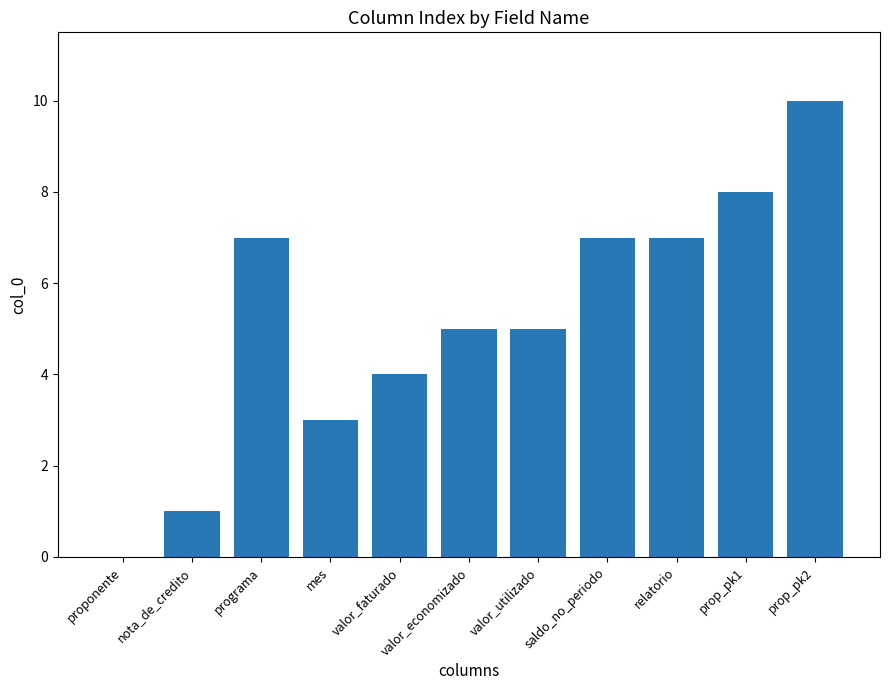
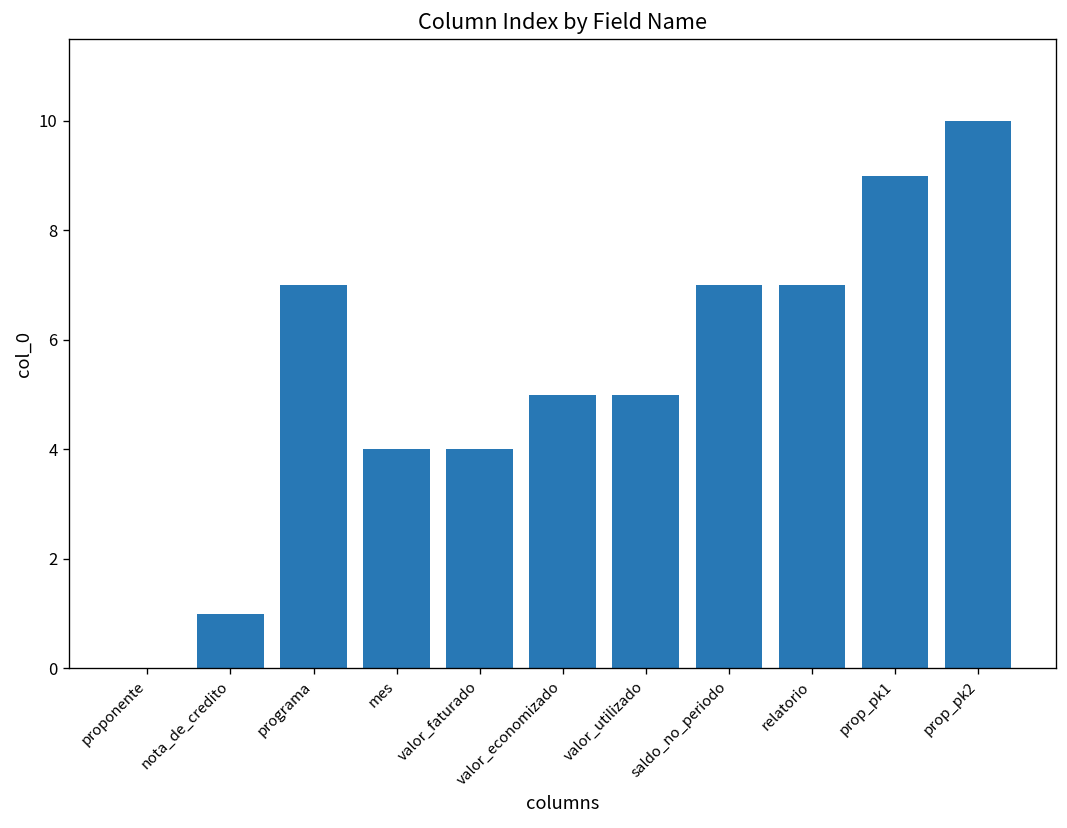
  {
    "proponente": 0,
    "nota_de_credito": 1,
    "programa": 7,
-   "mes": 3,
+   "mes": 4,
    "valor_faturado": 4,
    "valor_economizado": 5,
    "valor_utilizado": 5,
    "saldo_no_periodo": 7,
    "relatorio": 7,
-   "prop_pk1": 8,
+   "prop_pk1": 9,
    "prop_pk2": 10
  }
